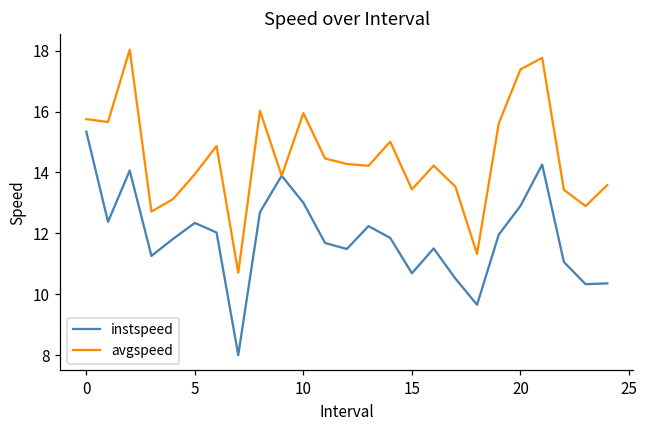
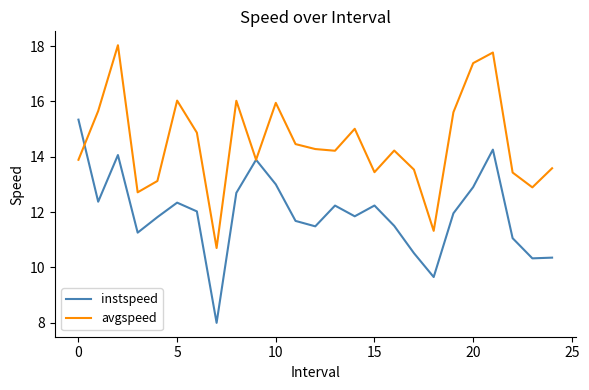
  {
    "instspeed": {
      "0": 15.3,
      "5": 12.3,
      "10": 13.0,
-     "15": 10.7,
+     "15": 12.2,
      "20": 12.9
    },
    "avgspeed": {
-     "0": 15.8,
-     "5": 13.9,
+     "0": 13.9,
+     "5": 16.0,
      "10": 15.9,
      "15": 13.4,
      "20": 17.4
    }
  }
